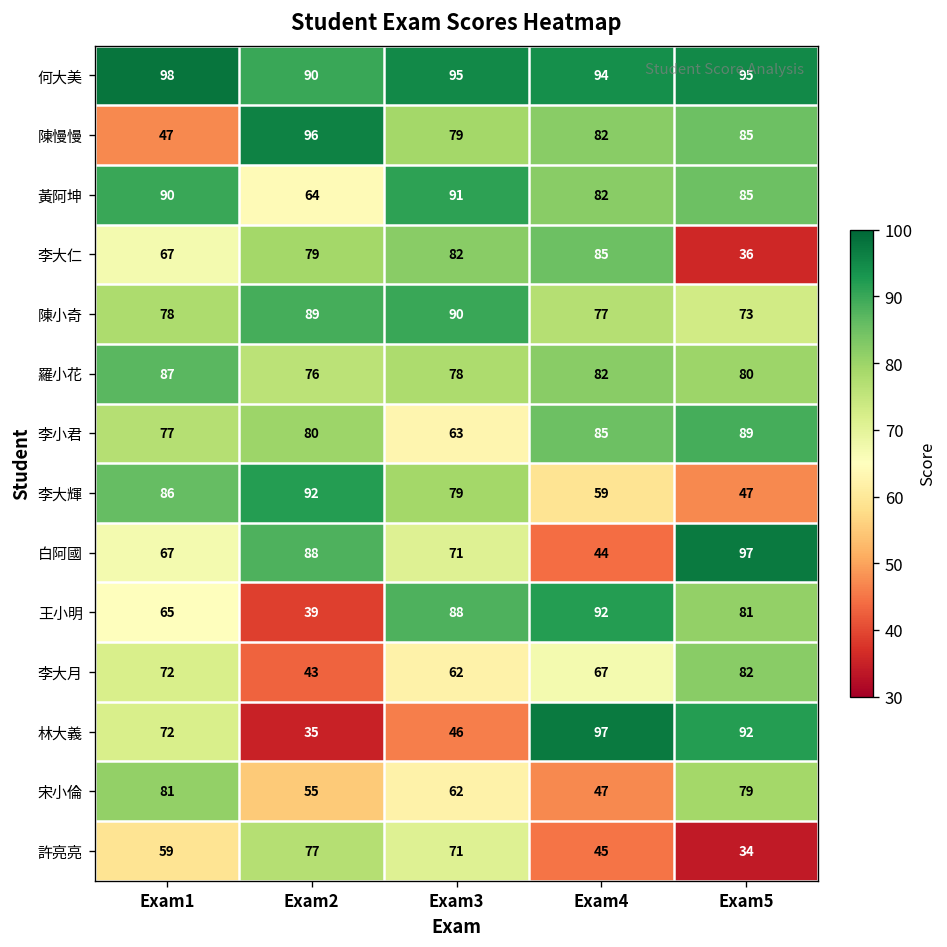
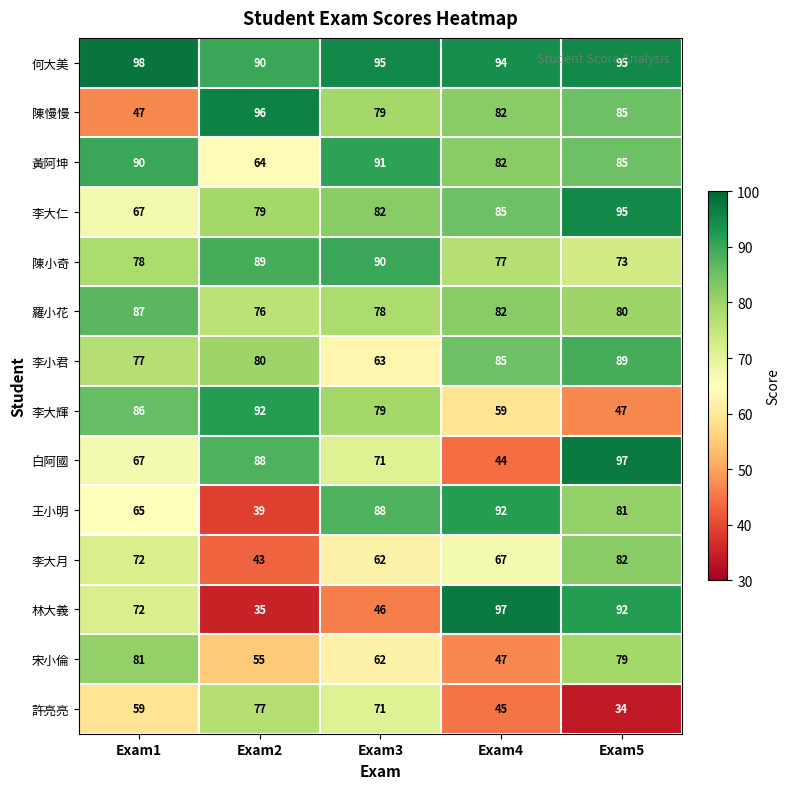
  {
    "何大美": {
      "Exam1": 98,
      "Exam2": 90,
      "Exam3": 95,
      "Exam4": 94
    },
    "陳慢慢": {
      "Exam1": 47,
      "Exam2": 96,
      "Exam3": 79,
      "Exam4": 82,
      "Exam5": 85
    },
    "黃阿坤": {
      "Exam1": 90,
      "Exam2": 64,
      "Exam3": 91,
      "Exam4": 82,
      "Exam5": 85
    },
    "李大仁": {
      "Exam1": 67,
      "Exam2": 79,
      "Exam3": 82,
      "Exam4": 85,
-     "Exam5": 36
+     "Exam5": 95
    },
    "陳小奇": {
      "Exam1": 78,
      "Exam2": 89,
      "Exam3": 90,
      "Exam4": 77,
      "Exam5": 73
    },
    "羅小花": {
      "Exam1": 87,
      "Exam2": 76,
      "Exam3": 78,
      "Exam4": 82,
      "Exam5": 80
    },
    "李小君": {
      "Exam1": 77,
      "Exam2": 80,
      "Exam3": 63,
      "Exam4": 85,
      "Exam5": 89
    },
    "李大輝": {
      "Exam1": 86,
      "Exam2": 92,
      "Exam3": 79,
      "Exam4": 59,
      "Exam5": 47
    },
    "白阿國": {
      "Exam1": 67,
      "Exam2": 88,
      "Exam3": 71,
      "Exam4": 44,
      "Exam5": 97
    },
    "王小明": {
      "Exam1": 65,
      "Exam2": 39,
      "Exam3": 88,
      "Exam4": 92,
      "Exam5": 81
    },
    "李大月": {
      "Exam1": 72,
      "Exam2": 43,
      "Exam3": 62,
      "Exam4": 67,
      "Exam5": 82
    },
    "林大義": {
      "Exam1": 72,
      "Exam2": 35,
      "Exam3": 46,
      "Exam4": 97,
      "Exam5": 92
    },
    "宋小倫": {
      "Exam1": 81,
      "Exam2": 55,
      "Exam3": 62,
      "Exam4": 47,
      "Exam5": 79
    },
    "許亮亮": {
      "Exam1": 59,
      "Exam2": 77,
      "Exam3": 71,
      "Exam4": 45,
      "Exam5": 34
    }
  }
